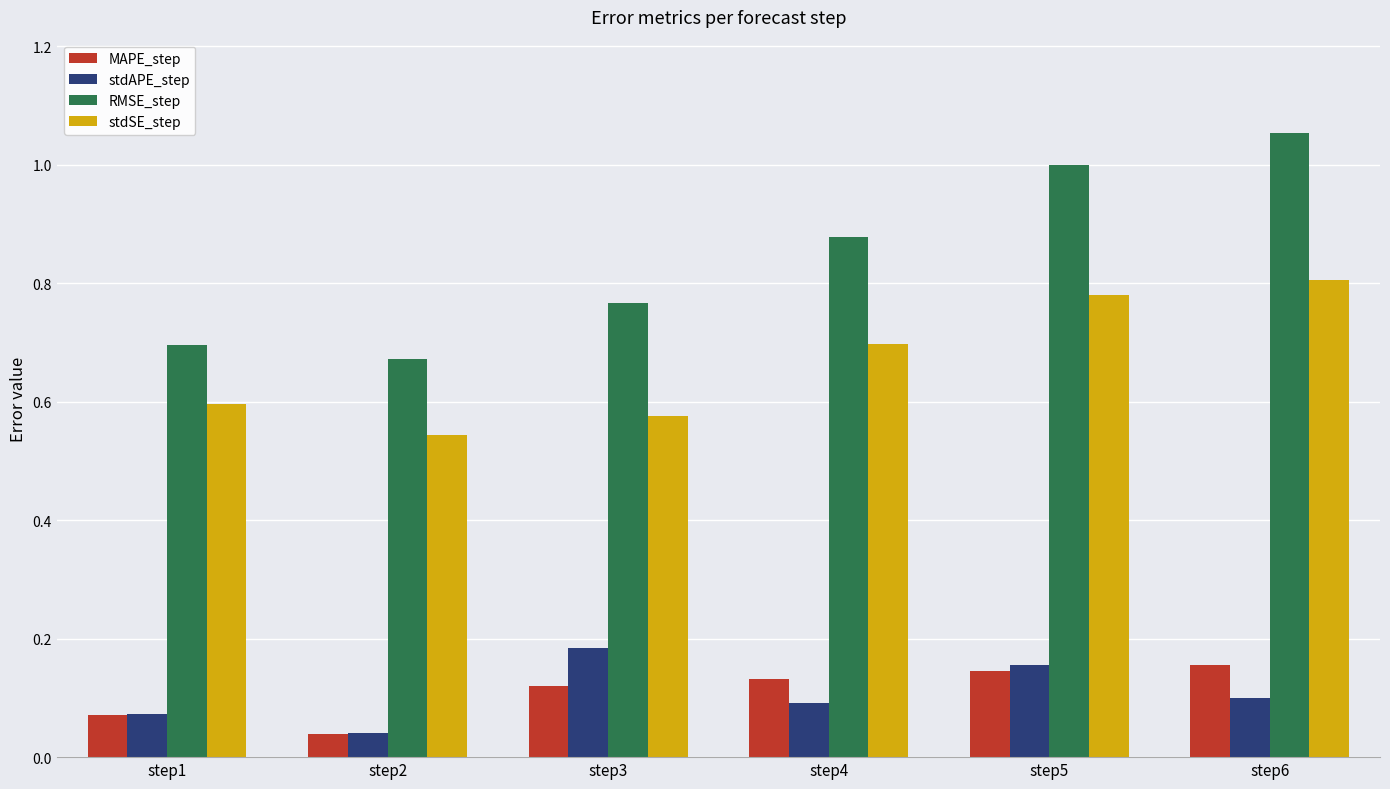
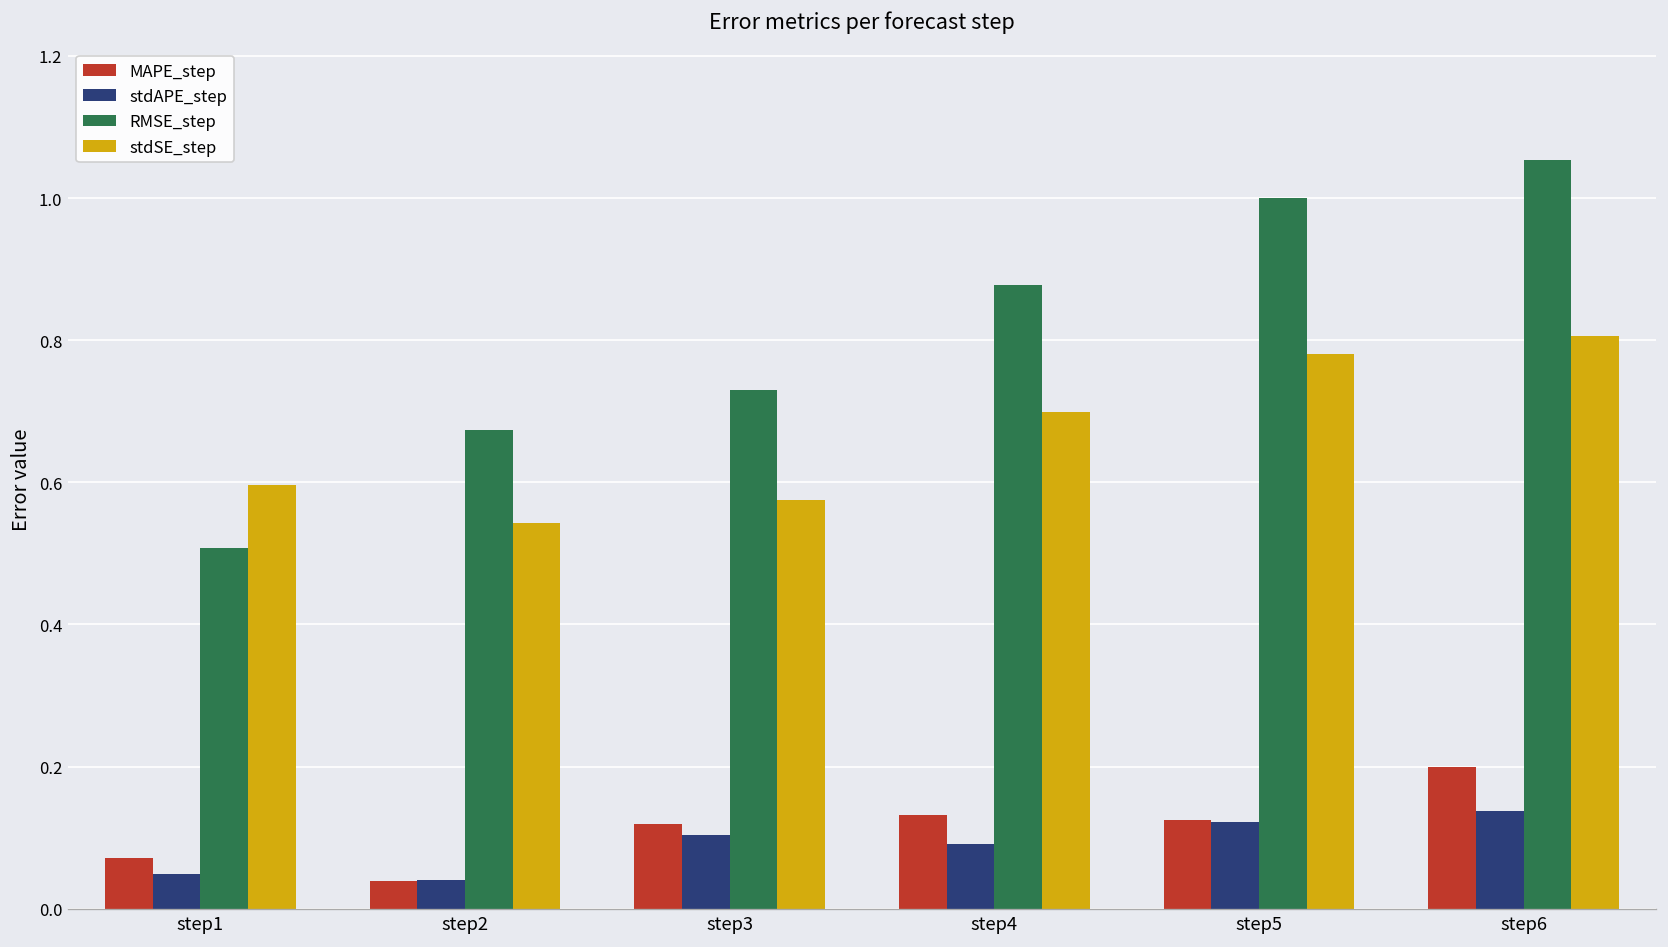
  {
    "MAPE_step": {
      "step1": 0.07,
      "step2": 0.04,
      "step3": 0.12,
      "step4": 0.13,
-     "step5": 0.15,
-     "step6": 0.16
+     "step5": 0.12,
+     "step6": 0.20
    },
    "stdAPE_step": {
-     "step1": 0.07,
+     "step1": 0.05,
      "step2": 0.04,
-     "step3": 0.18,
+     "step3": 0.10,
      "step4": 0.09,
-     "step5": 0.16,
-     "step6": 0.10
+     "step5": 0.12,
+     "step6": 0.14
    },
    "RMSE_step": {
-     "step1": 0.70,
+     "step1": 0.51,
      "step2": 0.67,
-     "step3": 0.77,
+     "step3": 0.73,
      "step4": 0.88,
      "step5": 1.00,
      "step6": 1.05
    },
    "stdSE_step": {
      "step1": 0.60,
      "step2": 0.54,
      "step3": 0.58,
      "step4": 0.70,
      "step5": 0.78,
      "step6": 0.81
    }
  }
